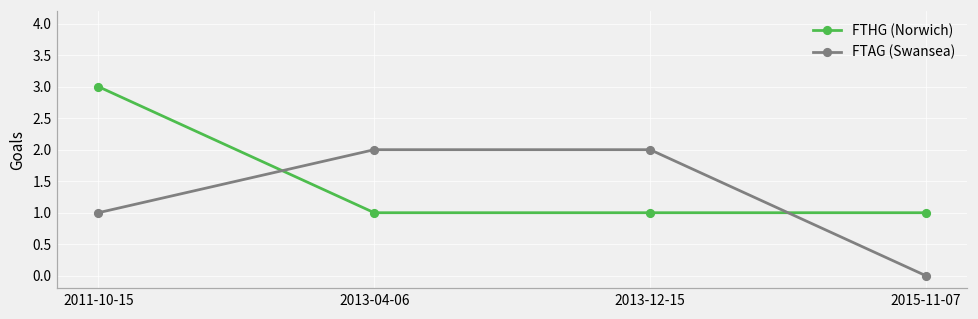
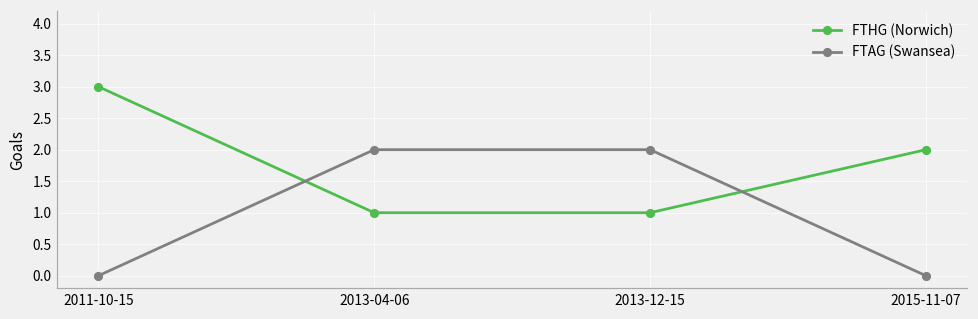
  {
    "FTHG (Norwich)": {
      "2011-10-15": 3,
      "2013-04-06": 1,
      "2013-12-15": 1,
-     "2015-11-07": 1
+     "2015-11-07": 2
    },
    "FTAG (Swansea)": {
-     "2011-10-15": 1,
+     "2011-10-15": 0,
      "2013-04-06": 2,
      "2013-12-15": 2,
      "2015-11-07": 0
    }
  }
